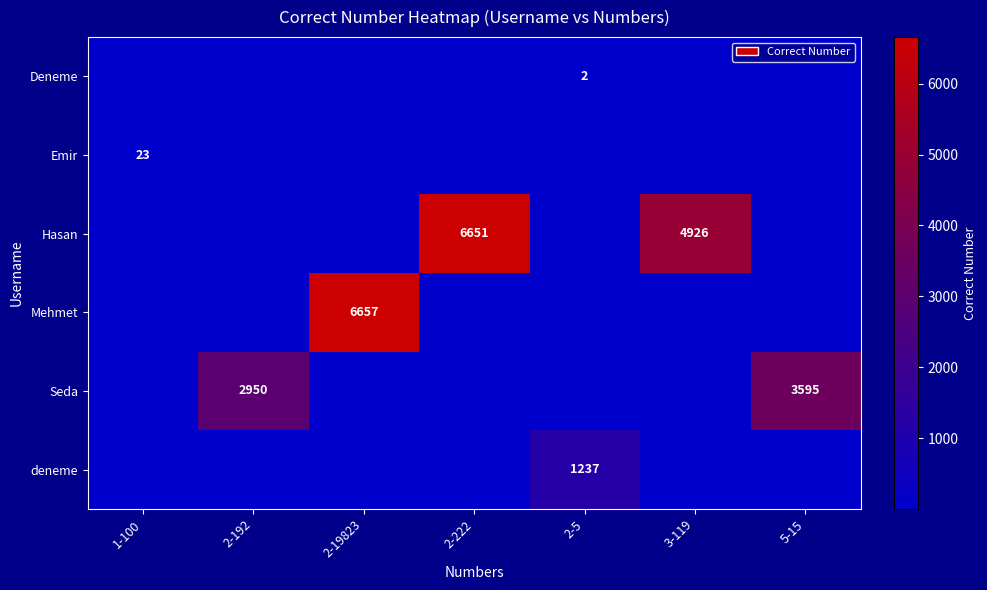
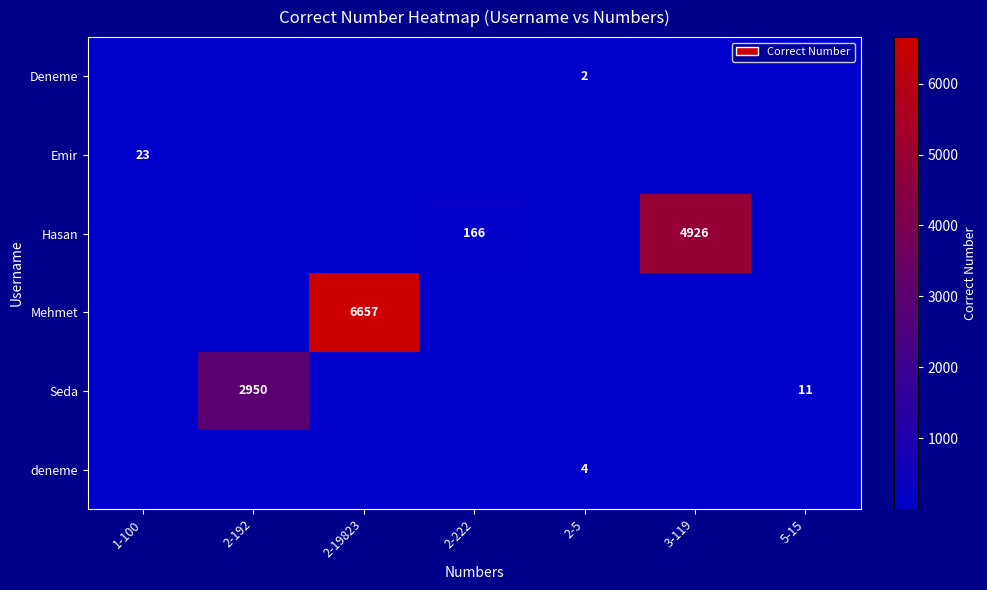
  {
    "Deneme": {
      "2-5": 2
    },
    "Emir": {
      "1-100": 23
    },
    "Hasan": {
-     "2-222": 6651,
+     "2-222": 166,
      "3-119": 4926
    },
    "Mehmet": {
      "2-19823": 6657
    },
    "Seda": {
      "2-192": 2950,
-     "5-15": 3595
+     "5-15": 11
    },
    "deneme": {
-     "2-5": 1237
+     "2-5": 4
    }
  }
